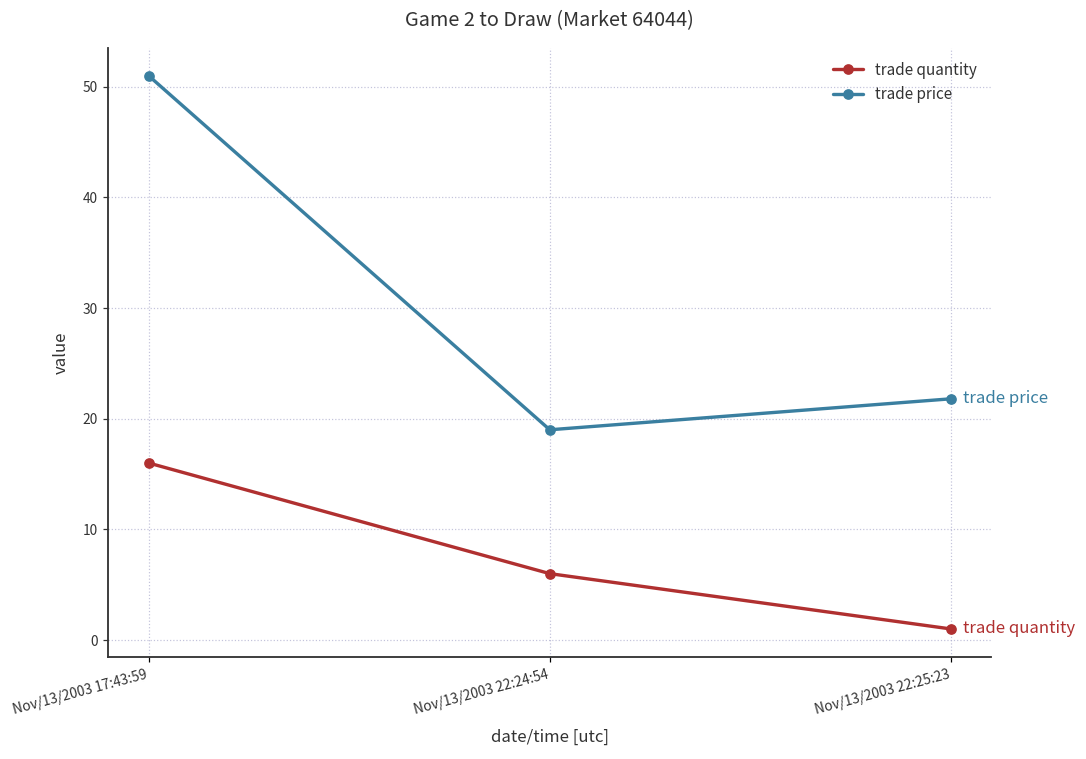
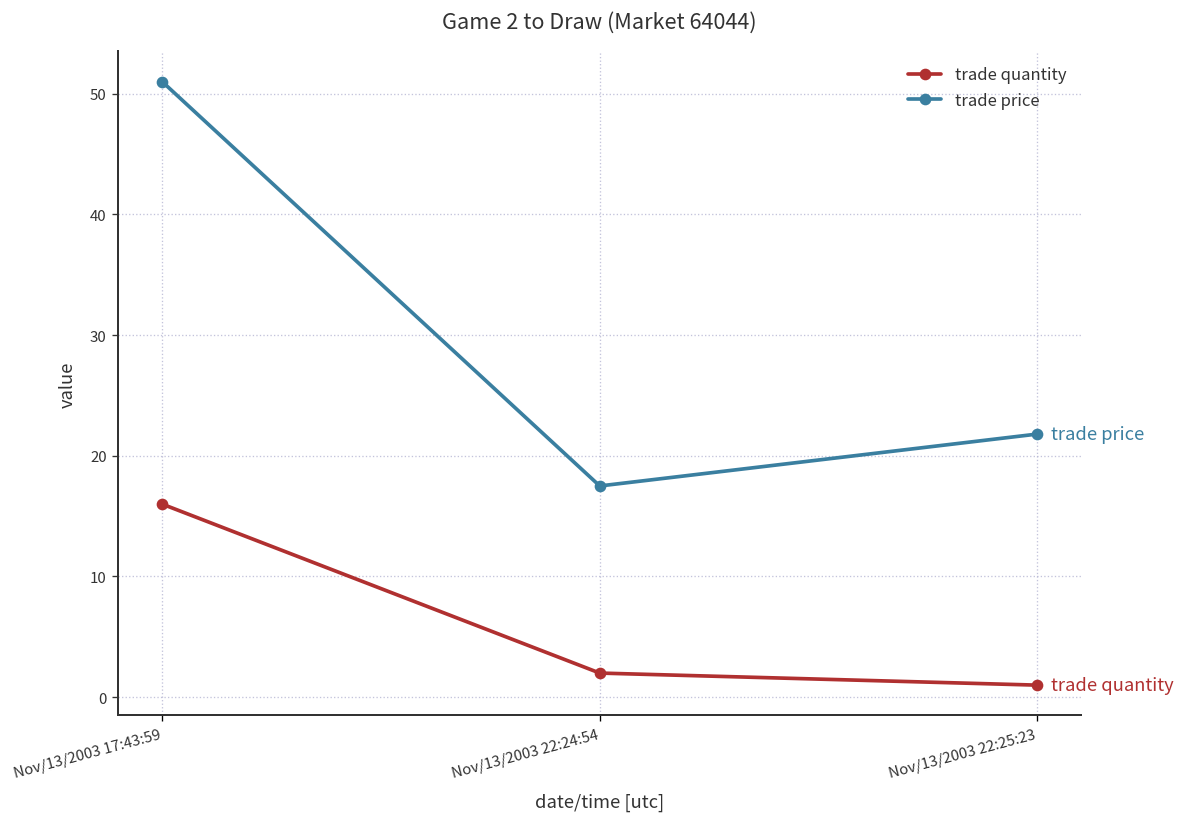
  {
    "trade quantity": {
      "Nov/13/2003 17:43:59": 16,
-     "Nov/13/2003 22:24:54": 6,
+     "Nov/13/2003 22:24:54": 2,
      "Nov/13/2003 22:25:23": 1
    },
    "trade price": {
      "Nov/13/2003 17:43:59": 51.0,
-     "Nov/13/2003 22:24:54": 19.0,
+     "Nov/13/2003 22:24:54": 17.5,
      "Nov/13/2003 22:25:23": 21.8
    }
  }
